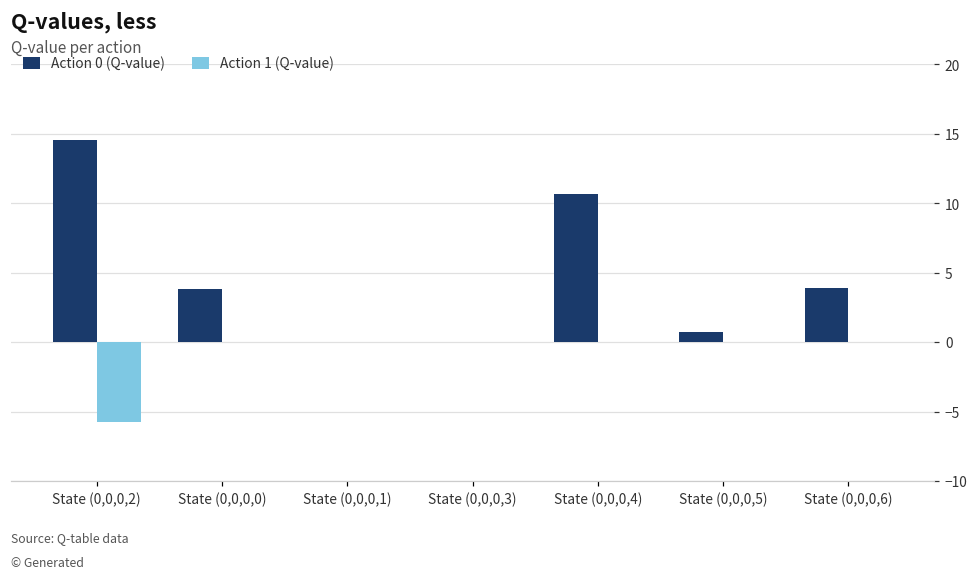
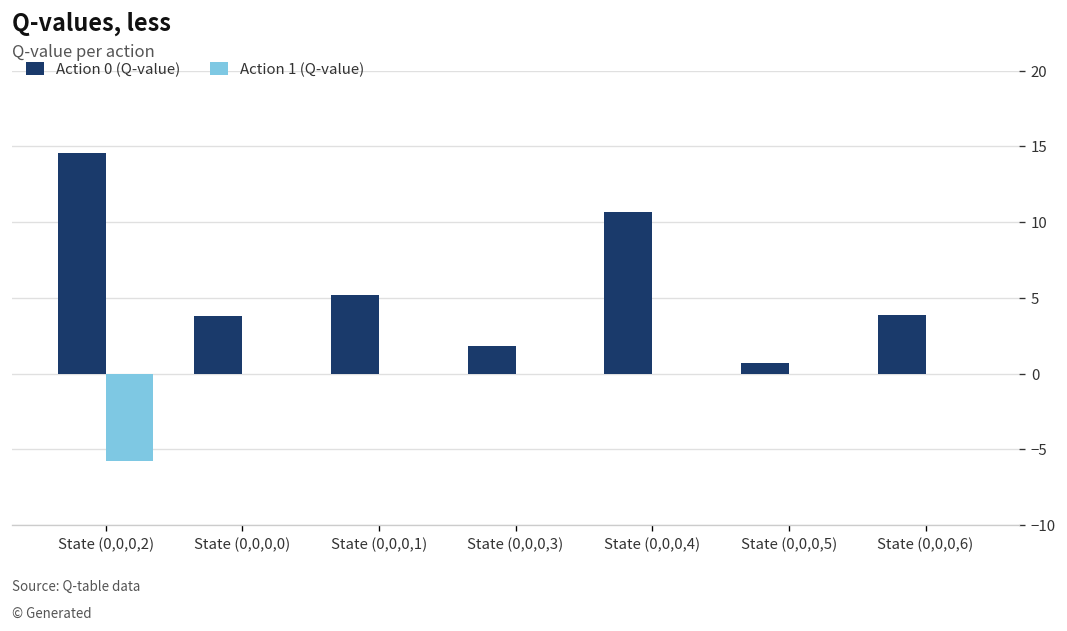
  {
    "Action 0 (Q-value)": {
      "State (0,0,0,2)": 14.6,
      "State (0,0,0,0)": 3.8,
-     "State (0,0,0,1)": 0.0,
-     "State (0,0,0,3)": 0.0,
+     "State (0,0,0,1)": 5.2,
+     "State (0,0,0,3)": 1.8,
      "State (0,0,0,4)": 10.7,
      "State (0,0,0,5)": 0.7,
      "State (0,0,0,6)": 3.9
    },
    "Action 1 (Q-value)": {
      "State (0,0,0,2)": -5.7,
      "State (0,0,0,0)": 0.0,
      "State (0,0,0,1)": 0.0,
      "State (0,0,0,3)": 0.0,
      "State (0,0,0,4)": 0.0,
      "State (0,0,0,5)": 0.0,
      "State (0,0,0,6)": 0.0
    }
  }
